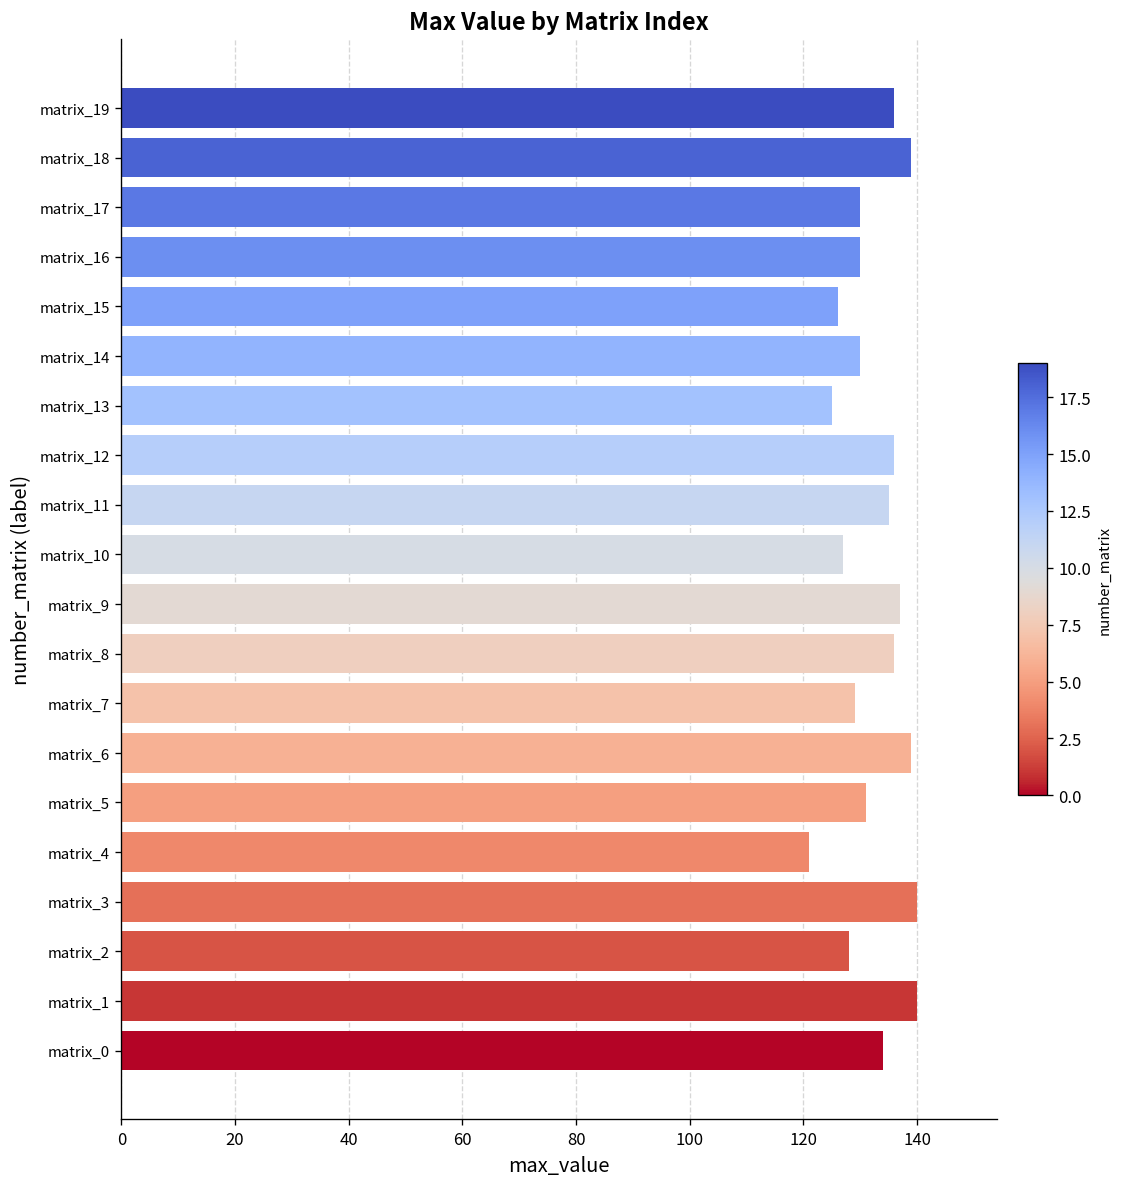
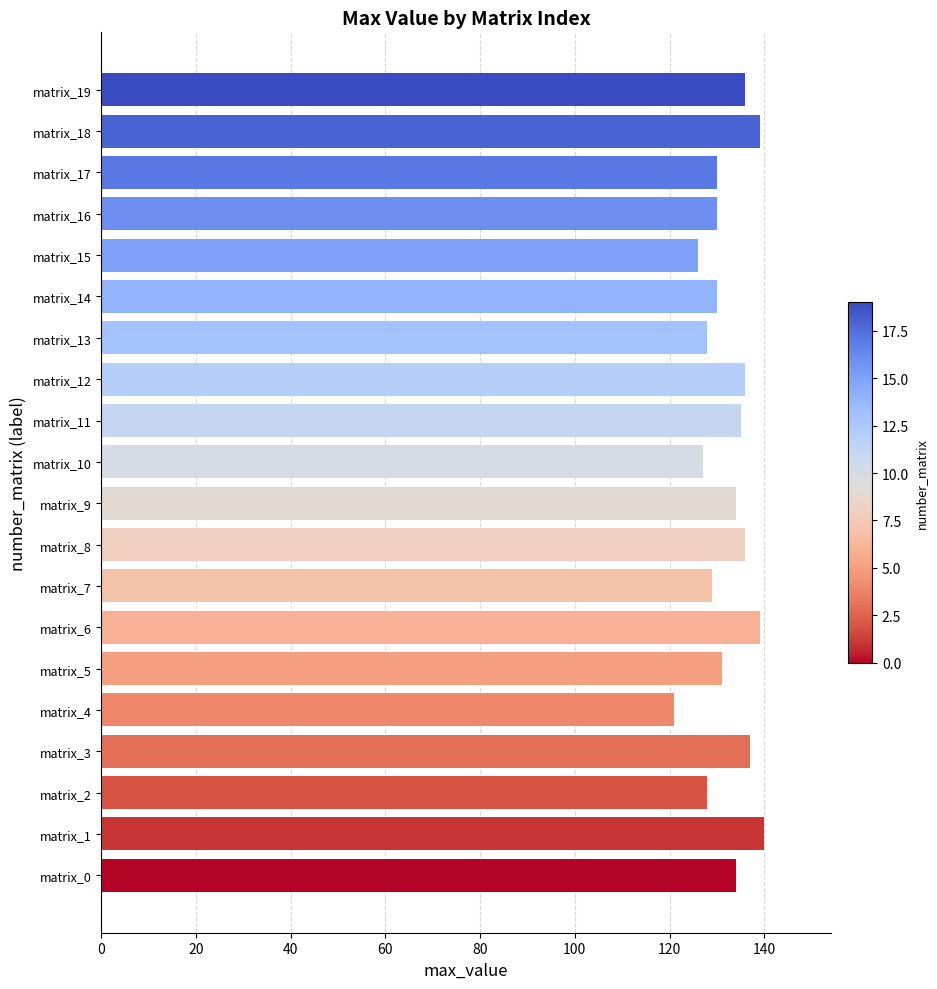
  {
    "matrix_19": 136,
    "matrix_18": 139,
    "matrix_17": 130,
    "matrix_16": 130,
    "matrix_15": 126,
    "matrix_14": 130,
-   "matrix_13": 125,
+   "matrix_13": 128,
    "matrix_12": 136,
    "matrix_11": 135,
    "matrix_10": 127,
-   "matrix_9": 137,
+   "matrix_9": 134,
    "matrix_8": 136,
    "matrix_7": 129,
    "matrix_6": 139,
    "matrix_5": 131,
    "matrix_4": 121,
-   "matrix_3": 140,
+   "matrix_3": 137,
    "matrix_2": 128,
    "matrix_1": 140,
    "matrix_0": 134
  }
